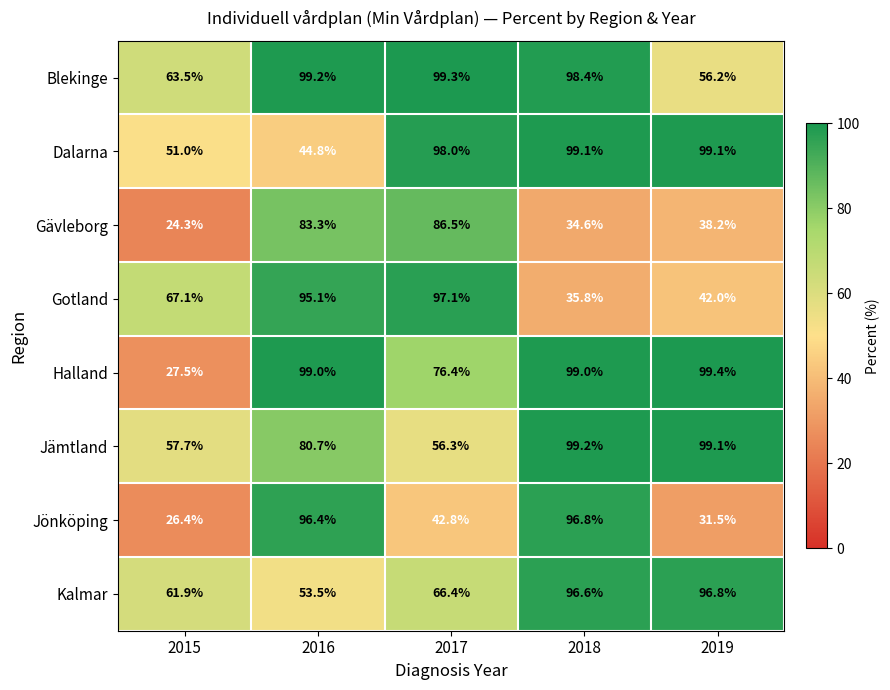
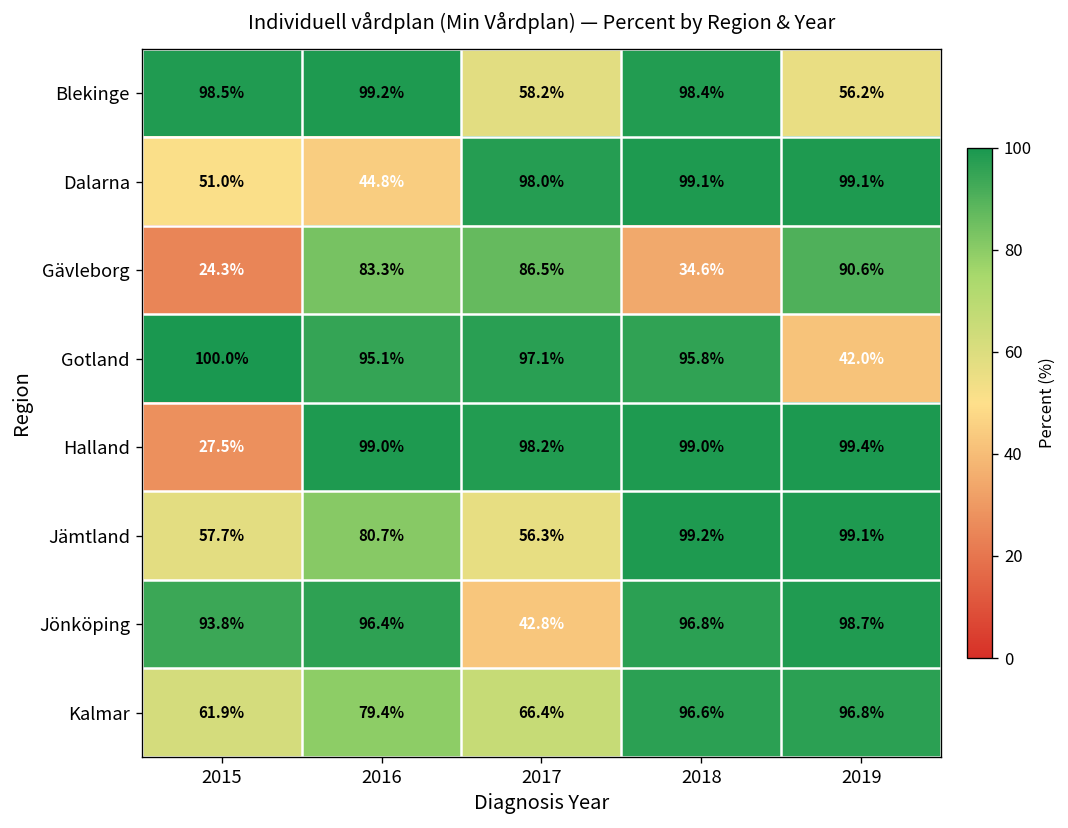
  {
    "Blekinge": {
-     "2015": "63.5%",
+     "2015": "98.5%",
      "2016": "99.2%",
-     "2017": "99.3%",
+     "2017": "58.2%",
      "2018": "98.4%",
      "2019": "56.2%"
    },
    "Dalarna": {
      "2015": "51.0%",
      "2016": "44.8%",
      "2017": "98.0%",
      "2018": "99.1%",
      "2019": "99.1%"
    },
    "Gävleborg": {
      "2015": "24.3%",
      "2016": "83.3%",
      "2017": "86.5%",
      "2018": "34.6%",
-     "2019": "38.2%"
+     "2019": "90.6%"
    },
    "Gotland": {
-     "2015": "67.1%",
+     "2015": "100.0%",
      "2016": "95.1%",
      "2017": "97.1%",
-     "2018": "35.8%",
+     "2018": "95.8%",
      "2019": "42.0%"
    },
    "Halland": {
      "2015": "27.5%",
      "2016": "99.0%",
-     "2017": "76.4%",
+     "2017": "98.2%",
      "2018": "99.0%",
      "2019": "99.4%"
    },
    "Jämtland": {
      "2015": "57.7%",
      "2016": "80.7%",
      "2017": "56.3%",
      "2018": "99.2%",
      "2019": "99.1%"
    },
    "Jönköping": {
-     "2015": "26.4%",
+     "2015": "93.8%",
      "2016": "96.4%",
      "2017": "42.8%",
      "2018": "96.8%",
-     "2019": "31.5%"
+     "2019": "98.7%"
    },
    "Kalmar": {
      "2015": "61.9%",
-     "2016": "53.5%",
+     "2016": "79.4%",
      "2017": "66.4%",
      "2018": "96.6%",
      "2019": "96.8%"
    }
  }
